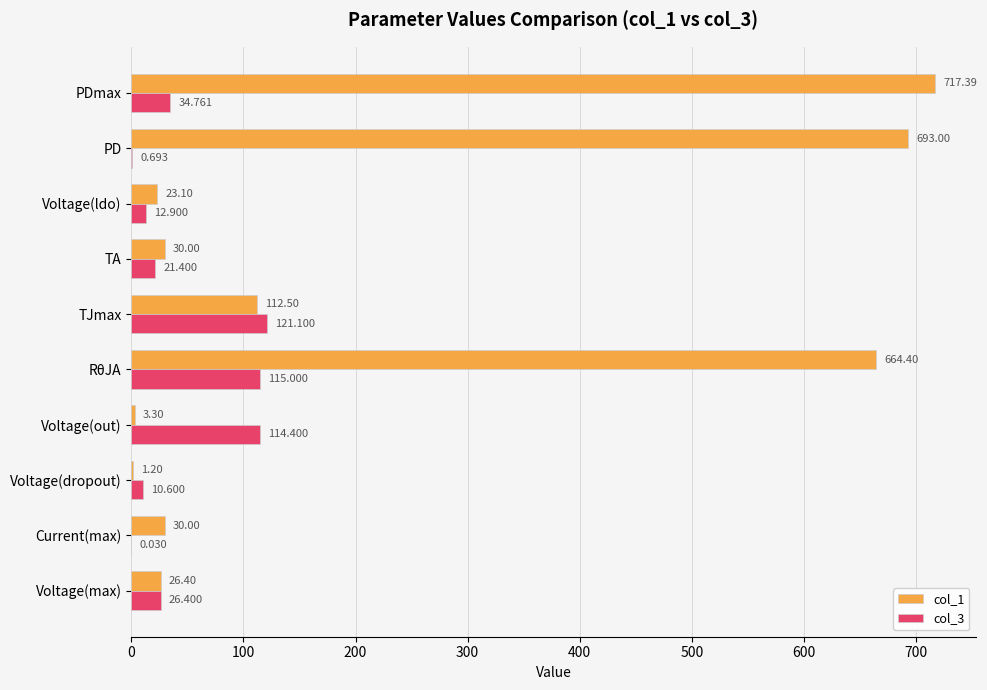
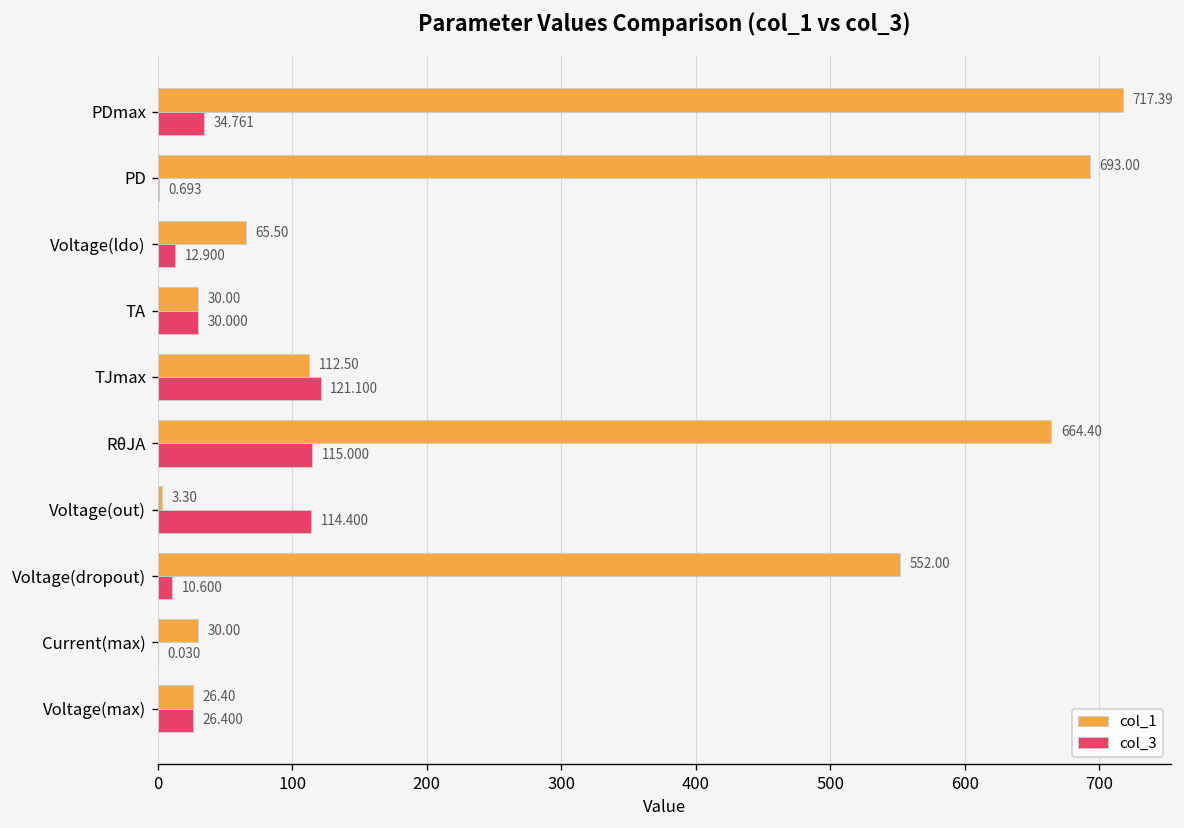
  {
    "col_1": {
      "PDmax": 717.39,
      "PD": 693.00,
-     "Voltage(ldo)": 23.10,
+     "Voltage(ldo)": 65.50,
      "TA": 30.00,
      "TJmax": 112.50,
      "RθJA": 664.40,
      "Voltage(out)": 3.30,
-     "Voltage(dropout)": 1.20,
+     "Voltage(dropout)": 552.00,
      "Current(max)": 30.00,
      "Voltage(max)": 26.40
    },
    "col_3": {
      "PDmax": 34.761,
      "PD": 0.693,
      "Voltage(ldo)": 12.900,
-     "TA": 21.400,
+     "TA": 30.000,
      "TJmax": 121.100,
      "RθJA": 115.000,
      "Voltage(out)": 114.400,
      "Voltage(dropout)": 10.600,
      "Current(max)": 0.030,
      "Voltage(max)": 26.400
    }
  }
